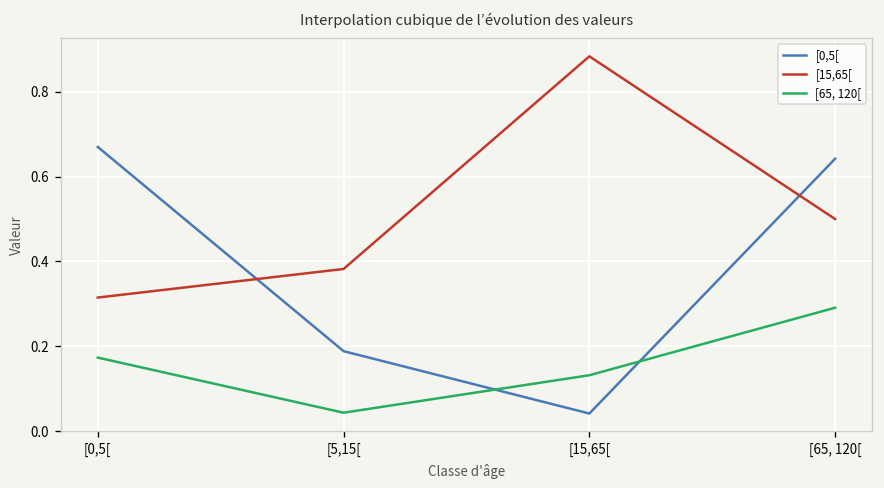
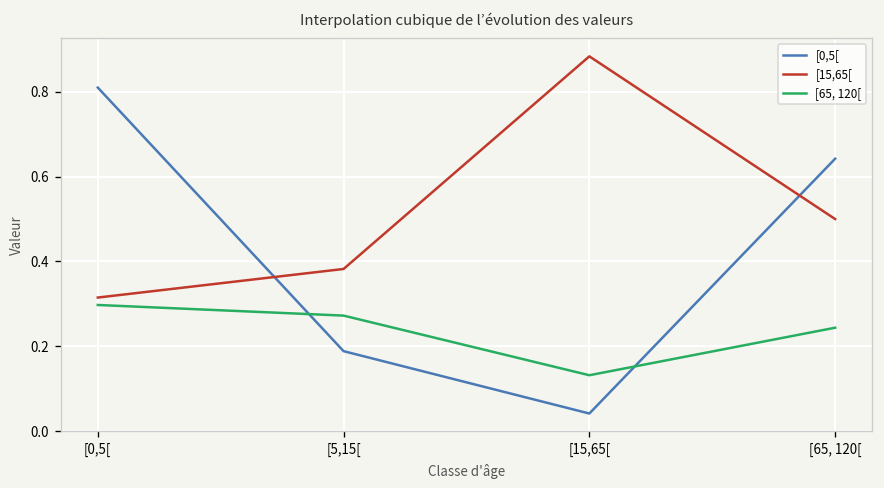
  {
    "[0,5[": {
-     "[0,5[": 0.67,
+     "[0,5[": 0.81,
      "[5,15[": 0.19,
      "[15,65[": 0.04,
      "[65, 120[": 0.64
    },
    "[15,65[": {
      "[0,5[": 0.31,
      "[5,15[": 0.38,
      "[15,65[": 0.88,
      "[65, 120[": 0.50
    },
    "[65, 120[": {
-     "[0,5[": 0.17,
-     "[5,15[": 0.04,
+     "[0,5[": 0.30,
+     "[5,15[": 0.27,
      "[15,65[": 0.13,
-     "[65, 120[": 0.29
+     "[65, 120[": 0.24
    }
  }
